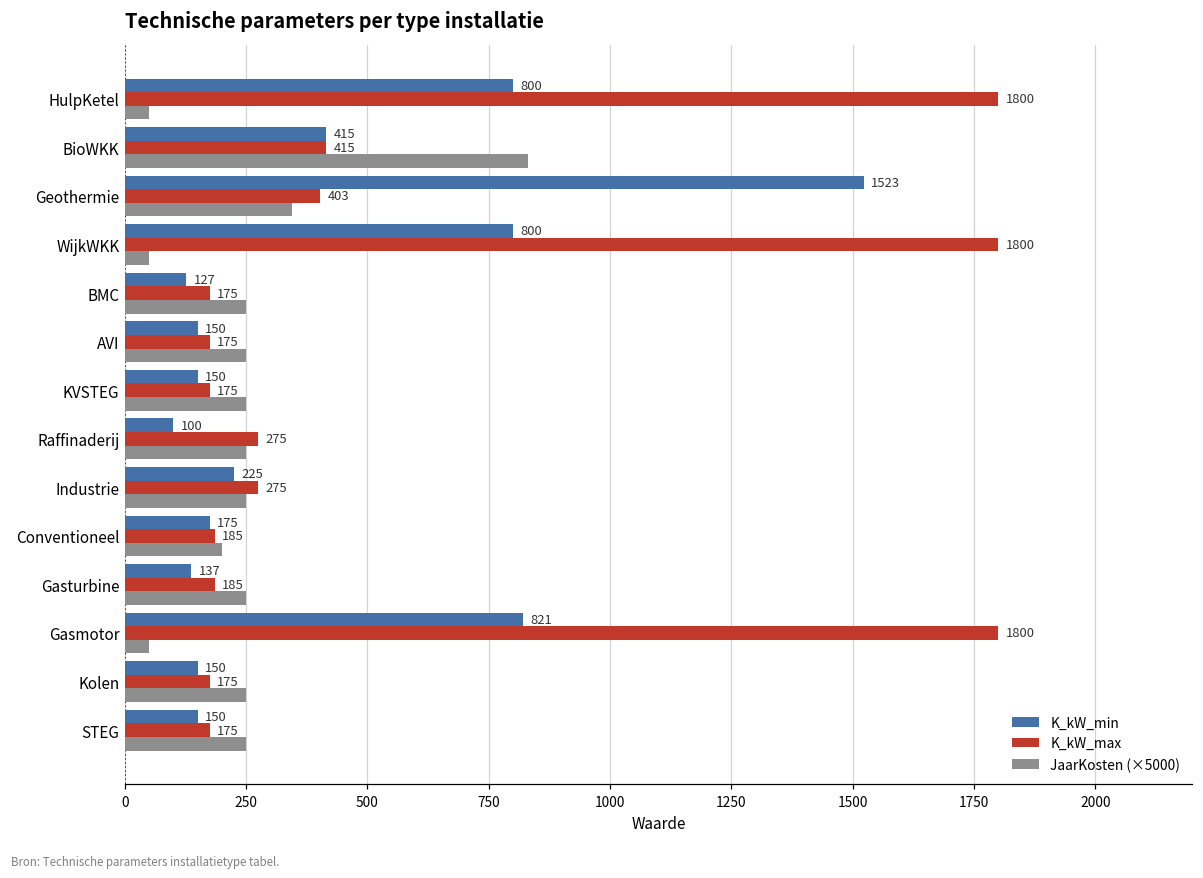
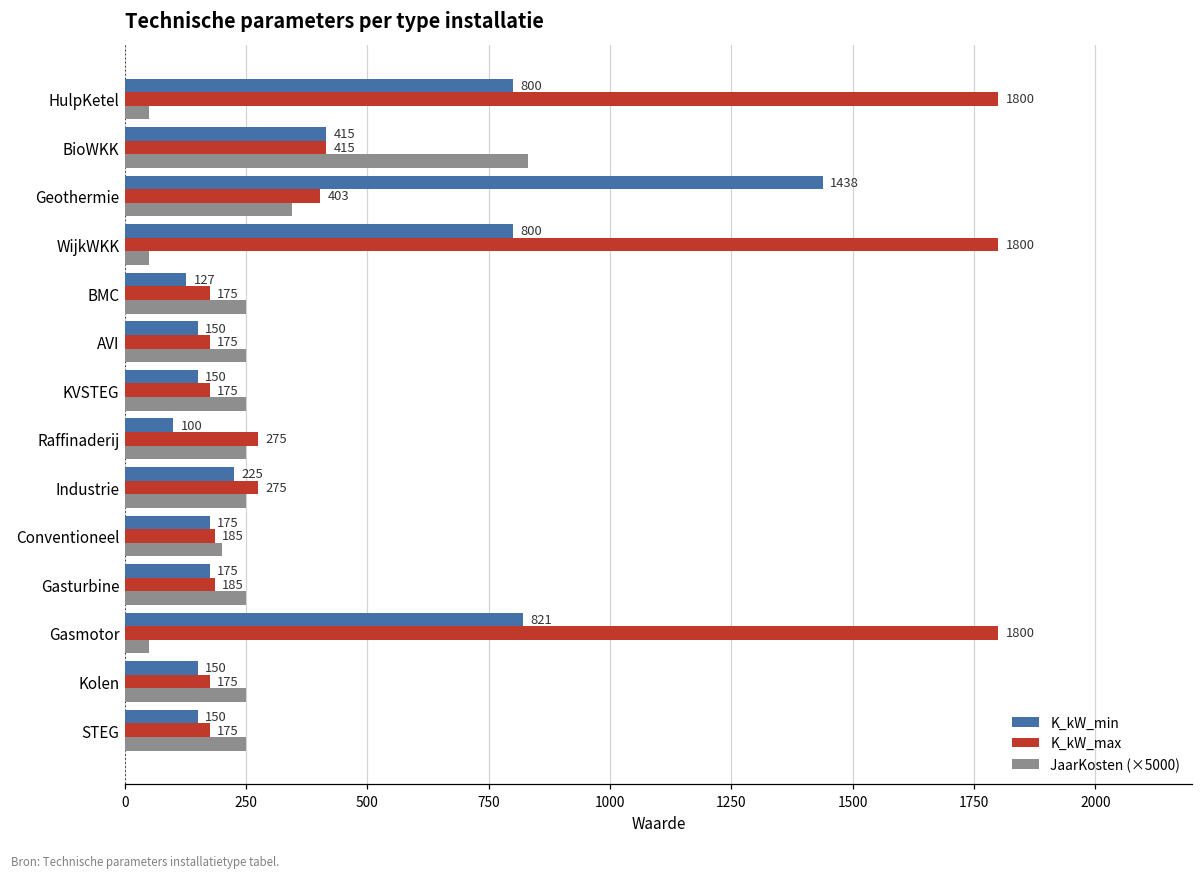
  {
    "K_kW_min": {
      "HulpKetel": 800,
      "BioWKK": 415,
-     "Geothermie": 1523,
+     "Geothermie": 1438,
      "WijkWKK": 800,
      "BMC": 127,
      "AVI": 150,
      "KVSTEG": 150,
      "Raffinaderij": 100,
      "Industrie": 225,
      "Conventioneel": 175,
-     "Gasturbine": 137,
+     "Gasturbine": 175,
      "Gasmotor": 821,
      "Kolen": 150,
      "STEG": 150
    },
    "K_kW_max": {
      "HulpKetel": 1800,
      "BioWKK": 415,
      "Geothermie": 403,
      "WijkWKK": 1800,
      "BMC": 175,
      "AVI": 175,
      "KVSTEG": 175,
      "Raffinaderij": 275,
      "Industrie": 275,
      "Conventioneel": 185,
      "Gasturbine": 185,
      "Gasmotor": 1800,
      "Kolen": 175,
      "STEG": 175
    },
    "JaarKosten (×5000)": {
      "HulpKetel": 50,
      "BioWKK": 830,
      "Geothermie": 350,
      "WijkWKK": 50,
      "BMC": 250,
      "AVI": 250,
      "KVSTEG": 250,
      "Raffinaderij": 250,
      "Industrie": 250,
      "Gasmotor": 50,
      "Kolen": 250,
      "STEG": 250
    }
  }
